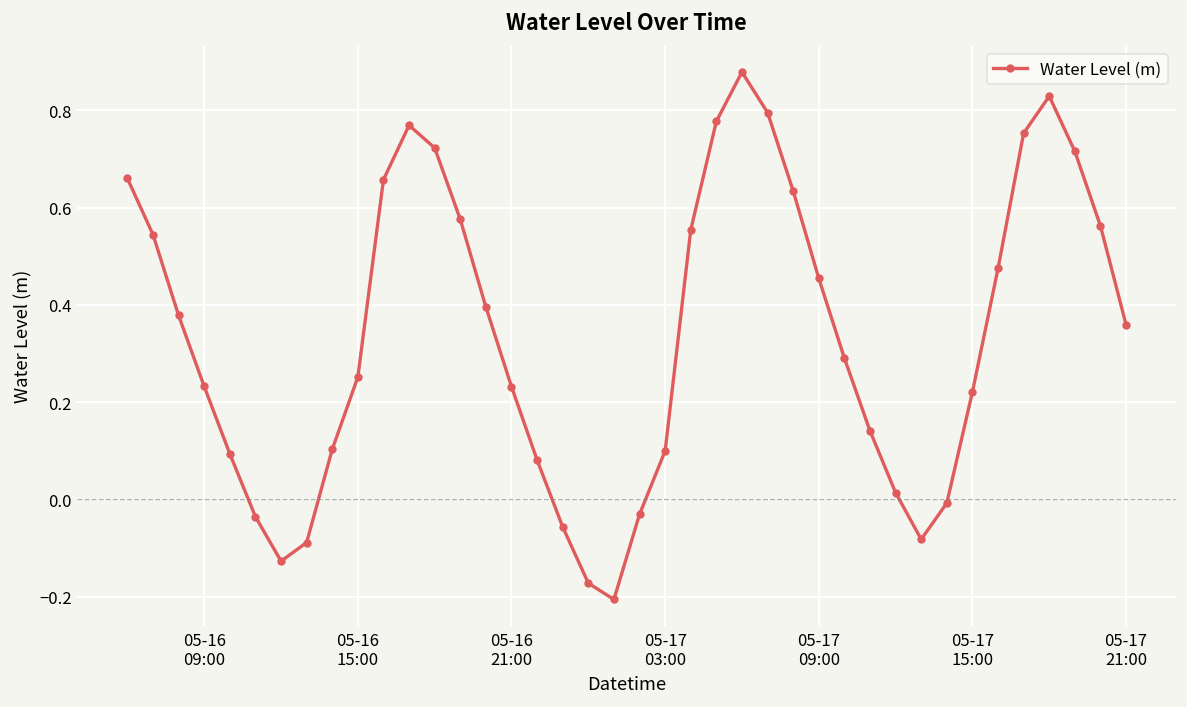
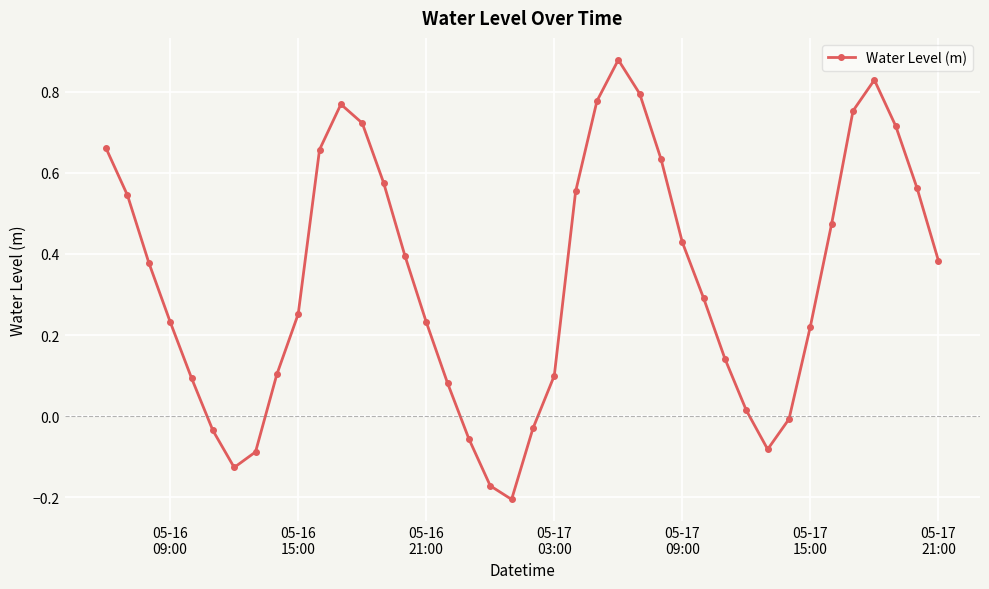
  {
    "05-16 09:00": 0.23,
    "05-16 15:00": 0.25,
    "05-16 21:00": 0.23,
    "05-17 03:00": 0.10,
-   "05-17 09:00": 0.45,
+   "05-17 09:00": 0.43,
    "05-17 15:00": 0.22,
-   "05-17 21:00": 0.36
+   "05-17 21:00": 0.38
  }
